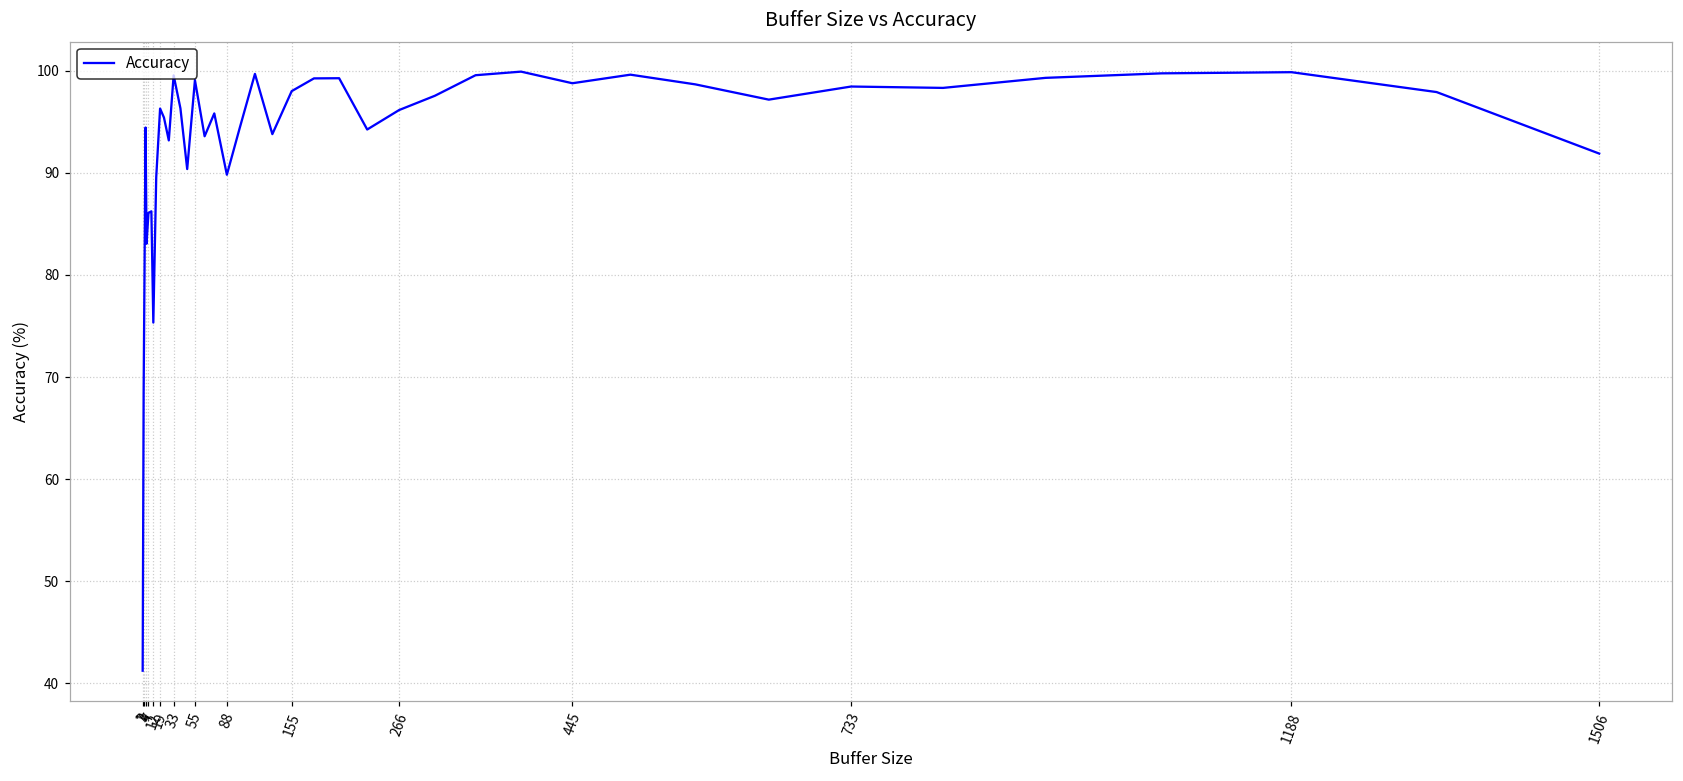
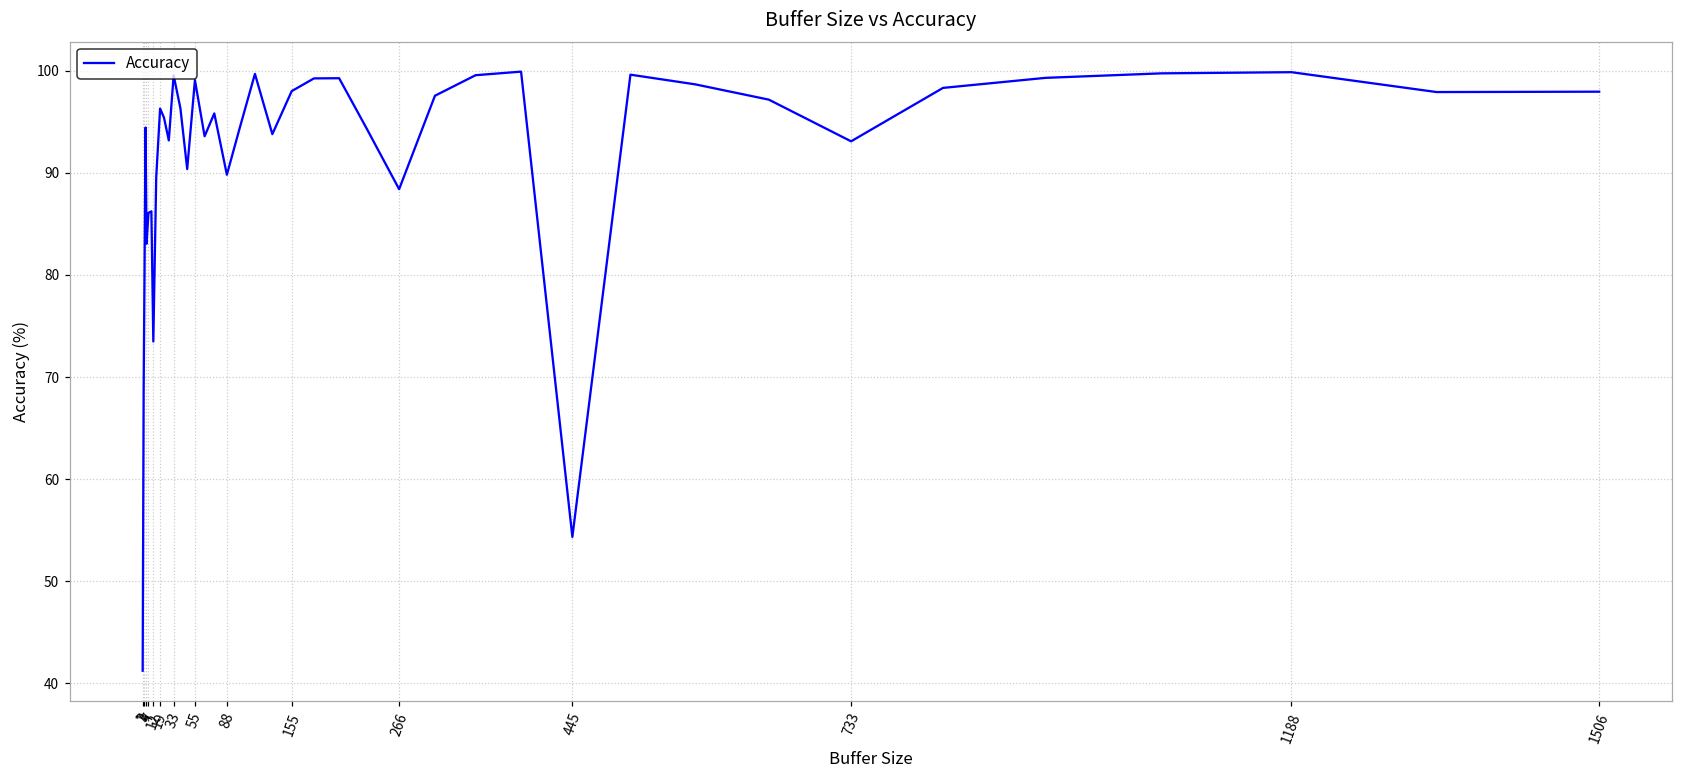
  {
    "1": 41,
    "2": 69,
    "4": 94,
    "7": 86,
-   "12": 75,
+   "12": 73,
    "19": 96,
    "55": 99,
    "88": 90,
    "155": 98,
-   "266": 96,
-   "445": 99,
-   "733": 98,
+   "266": 88,
+   "445": 54,
+   "733": 93,
    "1188": 100,
-   "1506": 92
+   "1506": 98
  }
